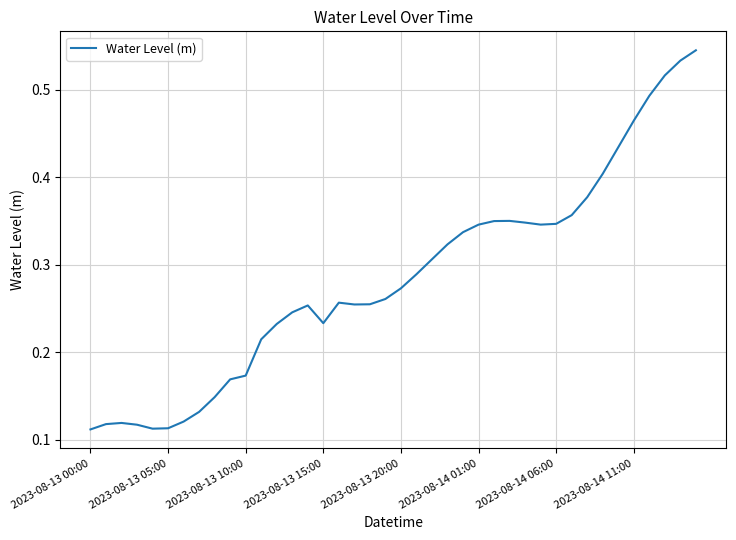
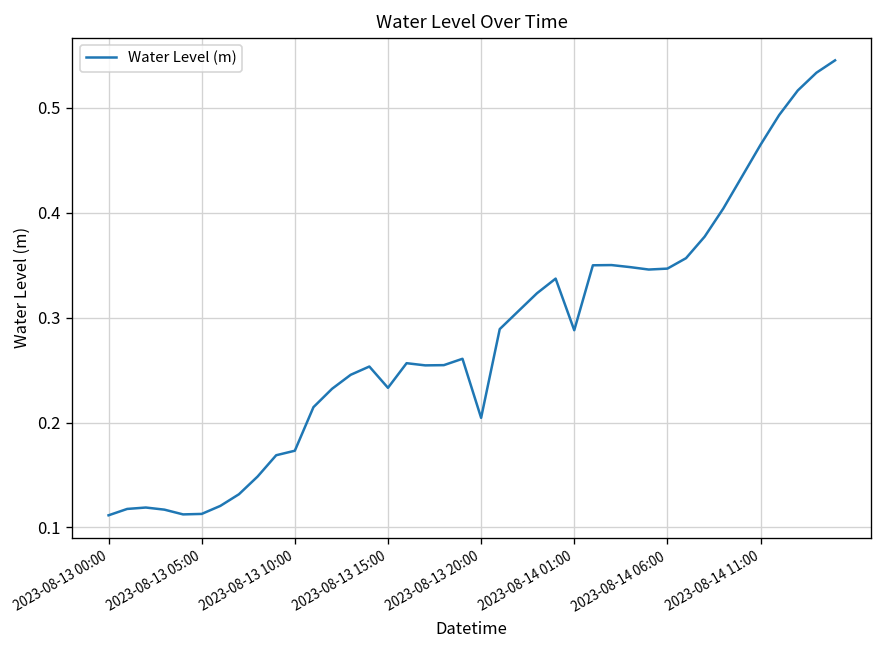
  {
    "2023-08-13 00:00": 0.11,
    "2023-08-13 05:00": 0.11,
    "2023-08-13 10:00": 0.17,
    "2023-08-13 15:00": 0.23,
-   "2023-08-13 20:00": 0.27,
-   "2023-08-14 01:00": 0.35,
+   "2023-08-13 20:00": 0.20,
+   "2023-08-14 01:00": 0.29,
    "2023-08-14 06:00": 0.35,
    "2023-08-14 11:00": 0.46
  }
